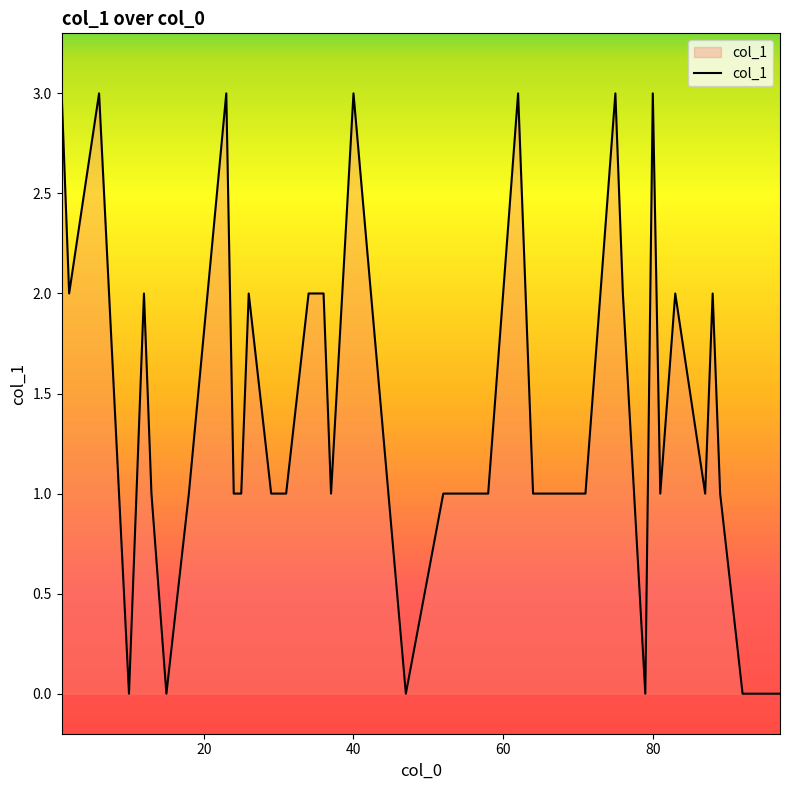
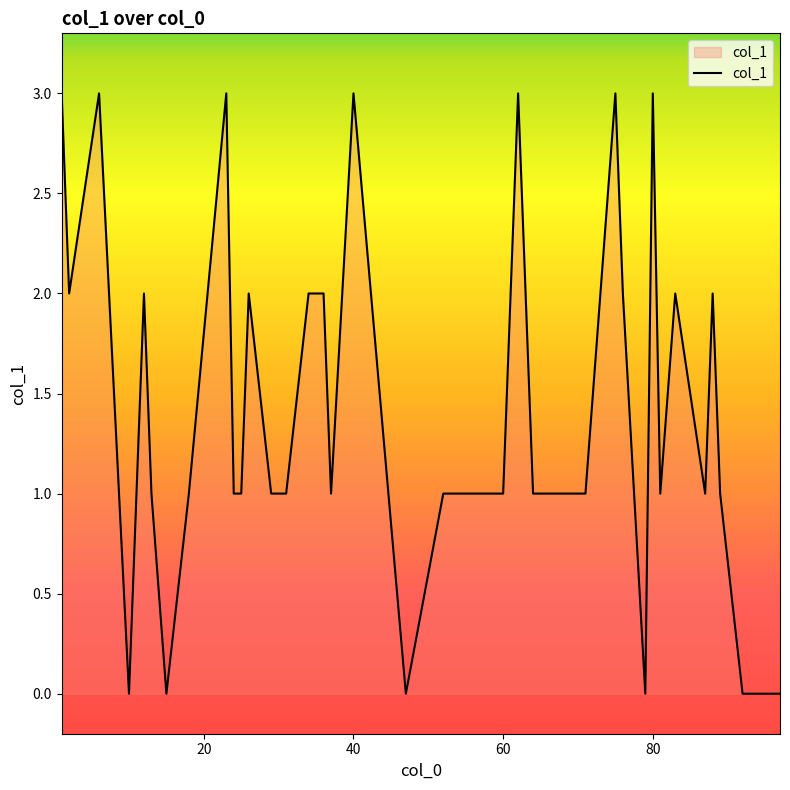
  {
    "40": 3,
-   "60": 2,
+   "60": 1,
    "80": 3
  }
